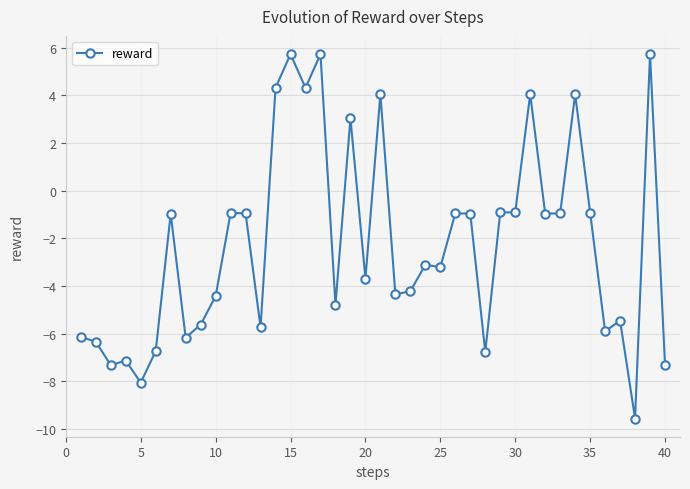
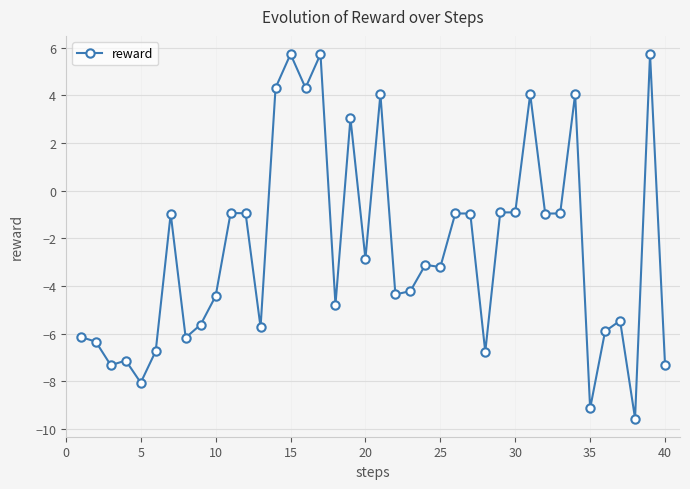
  {
    "5": -8.1,
    "10": -4.4,
    "15": 5.7,
-   "20": -3.7,
+   "20": -2.9,
    "25": -3.2,
    "30": -0.9,
-   "35": -0.9,
+   "35": -9.1,
    "40": -7.3
  }
